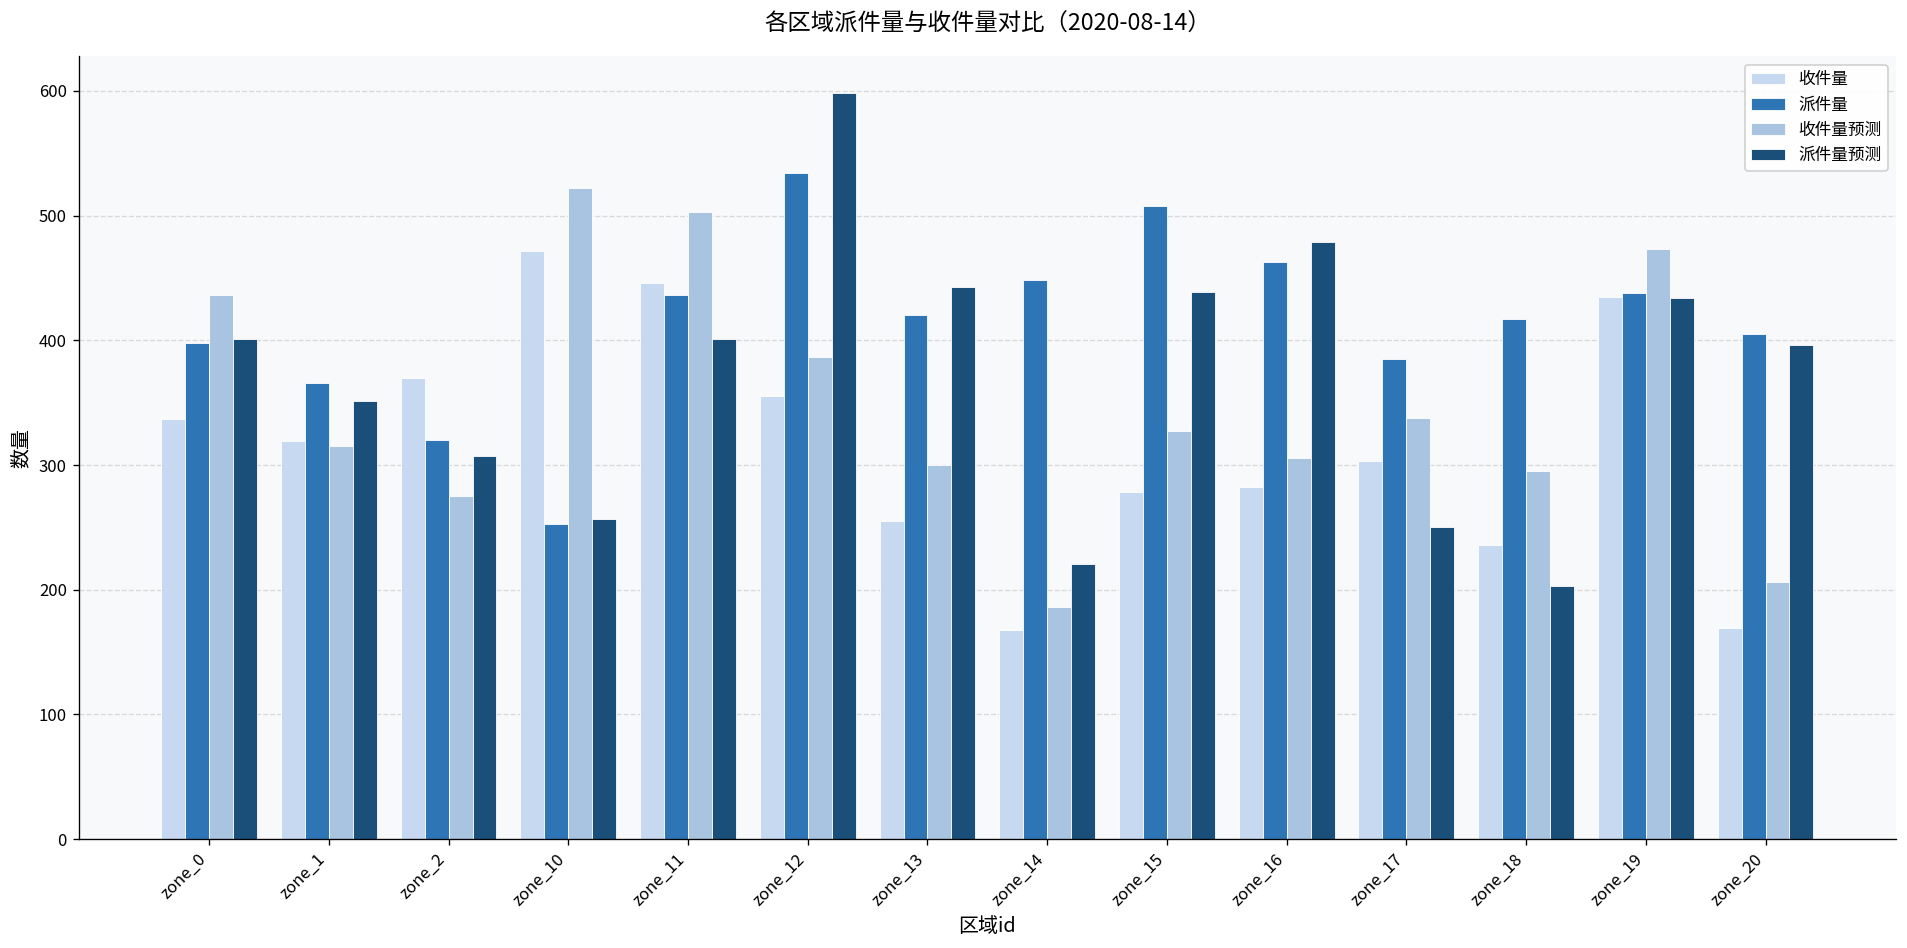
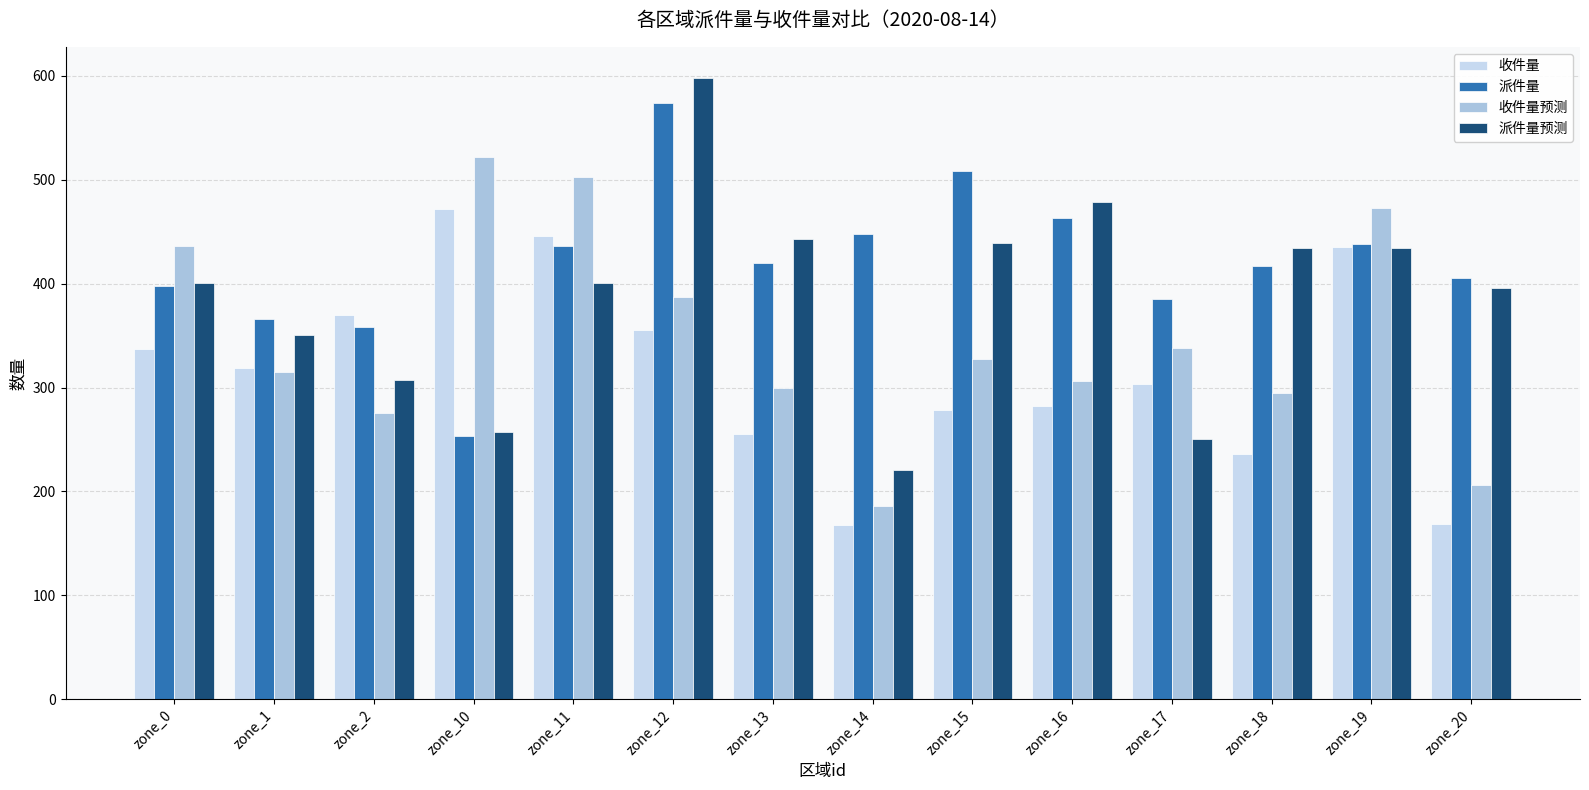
  {
    "派件量": {
      "zone_0": 398,
      "zone_1": 366,
-     "zone_2": 320,
+     "zone_2": 358,
      "zone_10": 253,
      "zone_11": 436,
-     "zone_12": 534,
+     "zone_12": 574,
      "zone_13": 420,
      "zone_14": 448,
      "zone_15": 508,
      "zone_16": 463,
      "zone_17": 385,
      "zone_18": 417,
      "zone_19": 438,
      "zone_20": 405
    },
    "派件量预测": {
      "zone_0": 401,
      "zone_1": 351,
      "zone_2": 307,
      "zone_10": 257,
      "zone_11": 401,
      "zone_12": 598,
      "zone_13": 443,
      "zone_14": 221,
      "zone_15": 439,
      "zone_16": 479,
      "zone_17": 250,
-     "zone_18": 203,
+     "zone_18": 434,
      "zone_19": 434,
      "zone_20": 396
    }
  }
